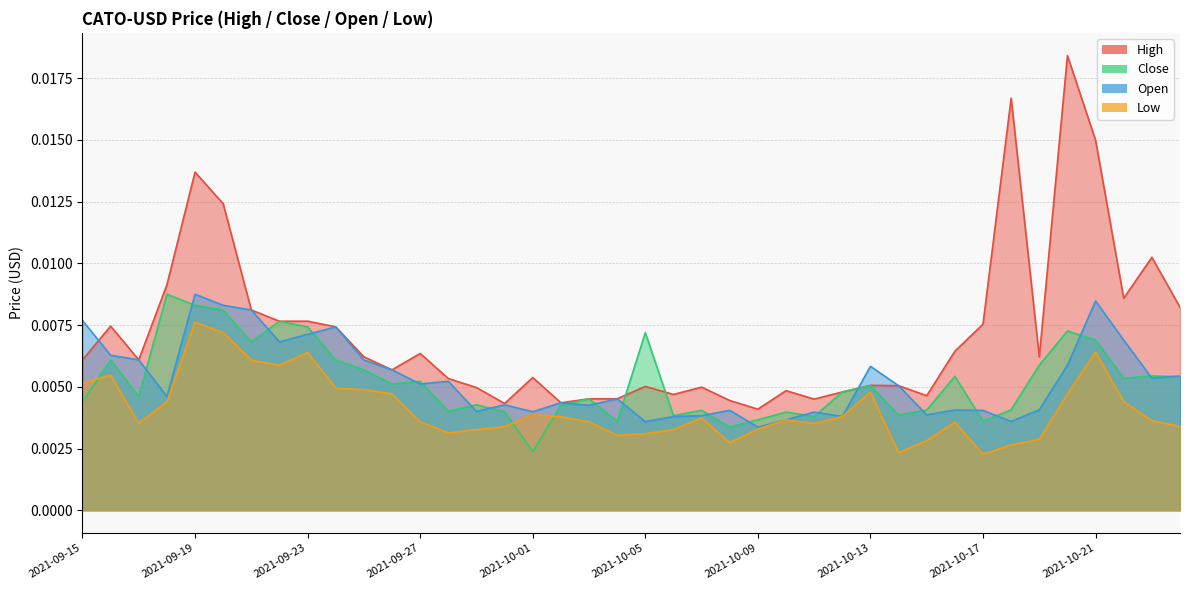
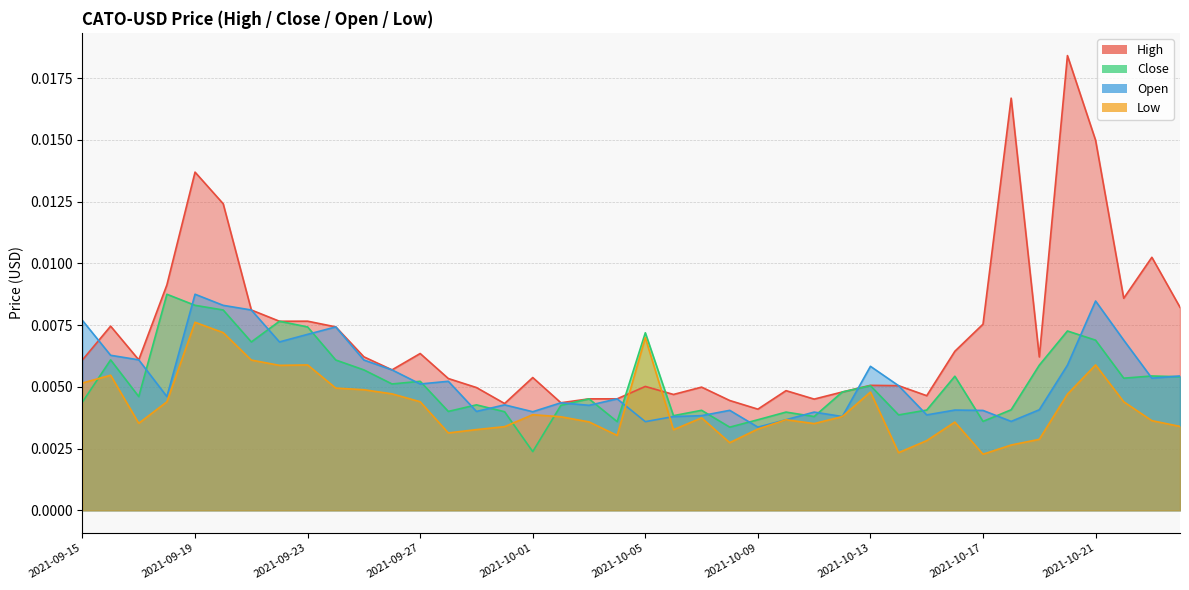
  {
    "High": {
      "2021-09-15": 0.0061,
      "2021-09-19": 0.0137,
      "2021-09-23": 0.0077,
      "2021-09-27": 0.0063,
      "2021-10-01": 0.0054,
      "2021-10-05": 0.0050,
      "2021-10-09": 0.0041,
      "2021-10-17": 0.0075,
      "2021-10-21": 0.0150
    },
    "Close": {
      "2021-09-15": 0.0044,
      "2021-09-19": 0.0083,
      "2021-09-23": 0.0074,
      "2021-09-27": 0.0052,
      "2021-10-01": 0.0024,
      "2021-10-05": 0.0072,
      "2021-10-09": 0.0037,
      "2021-10-17": 0.0036,
      "2021-10-21": 0.0069
    },
    "Open": {
      "2021-09-15": 0.0077,
      "2021-09-19": 0.0087,
      "2021-09-23": 0.0071,
      "2021-09-27": 0.0051,
      "2021-10-01": 0.0040,
      "2021-10-05": 0.0036,
      "2021-10-13": 0.0058,
      "2021-10-17": 0.0040,
      "2021-10-21": 0.0085
    },
    "Low": {
      "2021-09-15": 0.0052,
      "2021-09-19": 0.0076,
-     "2021-09-23": 0.0064,
-     "2021-09-27": 0.0036,
+     "2021-09-23": 0.0059,
+     "2021-09-27": 0.0044,
      "2021-10-01": 0.0039,
-     "2021-10-05": 0.0031,
+     "2021-10-05": 0.0070,
      "2021-10-13": 0.0048,
      "2021-10-17": 0.0023,
-     "2021-10-21": 0.0064
+     "2021-10-21": 0.0059
    }
  }
